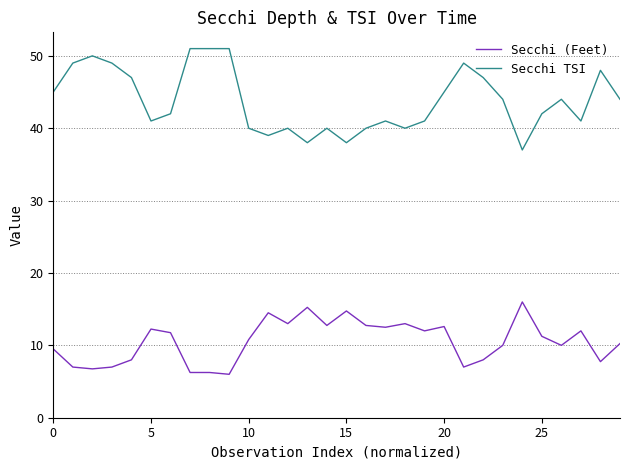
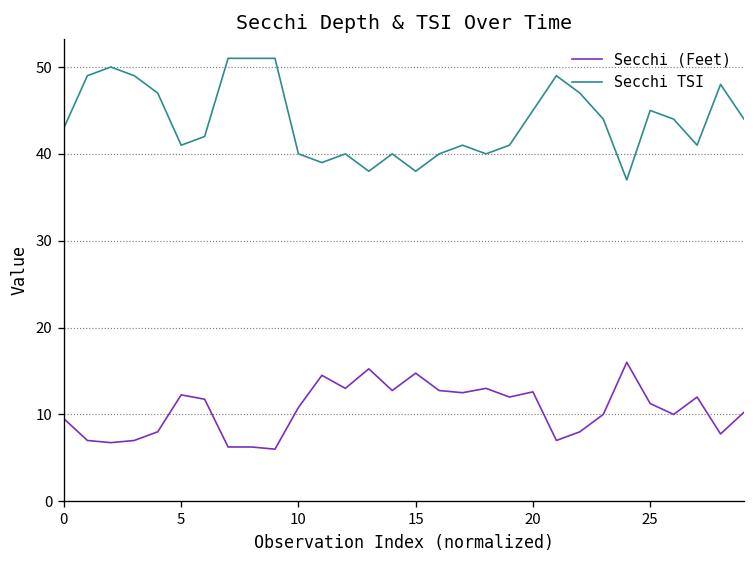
  {
    "Secchi (Feet)": {
      "0": 10,
      "5": 12,
      "10": 11,
      "15": 15,
      "20": 13,
      "25": 11
    },
    "Secchi TSI": {
-     "0": 45,
+     "0": 43,
      "5": 41,
      "10": 40,
      "15": 38,
      "20": 45,
-     "25": 42
+     "25": 45
    }
  }
